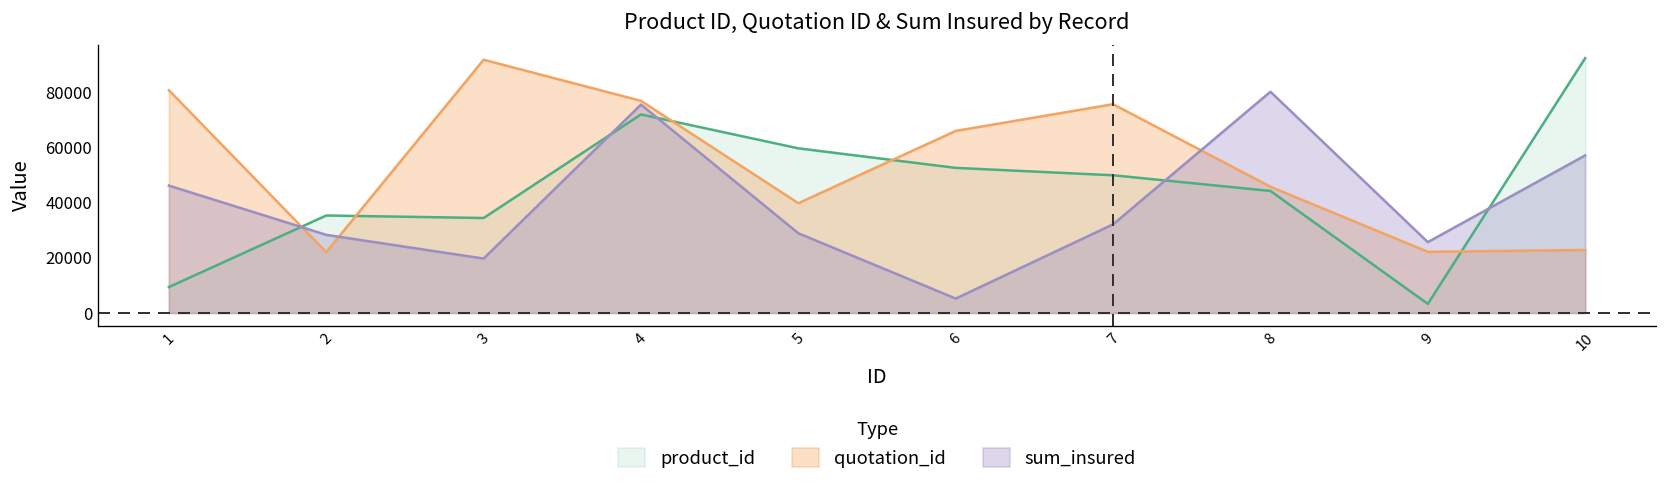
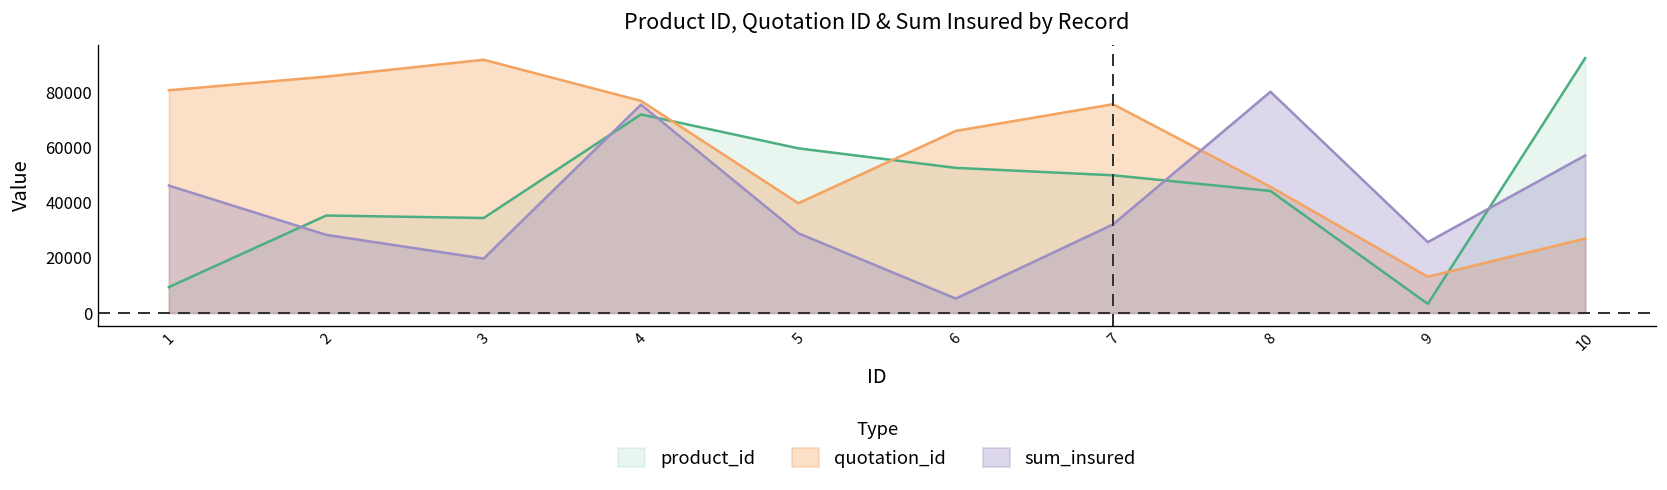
  {
    "quotation_id": {
      "1": 81000,
-     "2": 22000,
+     "2": 86000,
      "3": 92000,
      "4": 77000,
      "5": 40000,
      "6": 66000,
      "7": 76000,
      "8": 46000,
-     "9": 22000,
-     "10": 23000
+     "9": 13000,
+     "10": 27000
    }
  }
